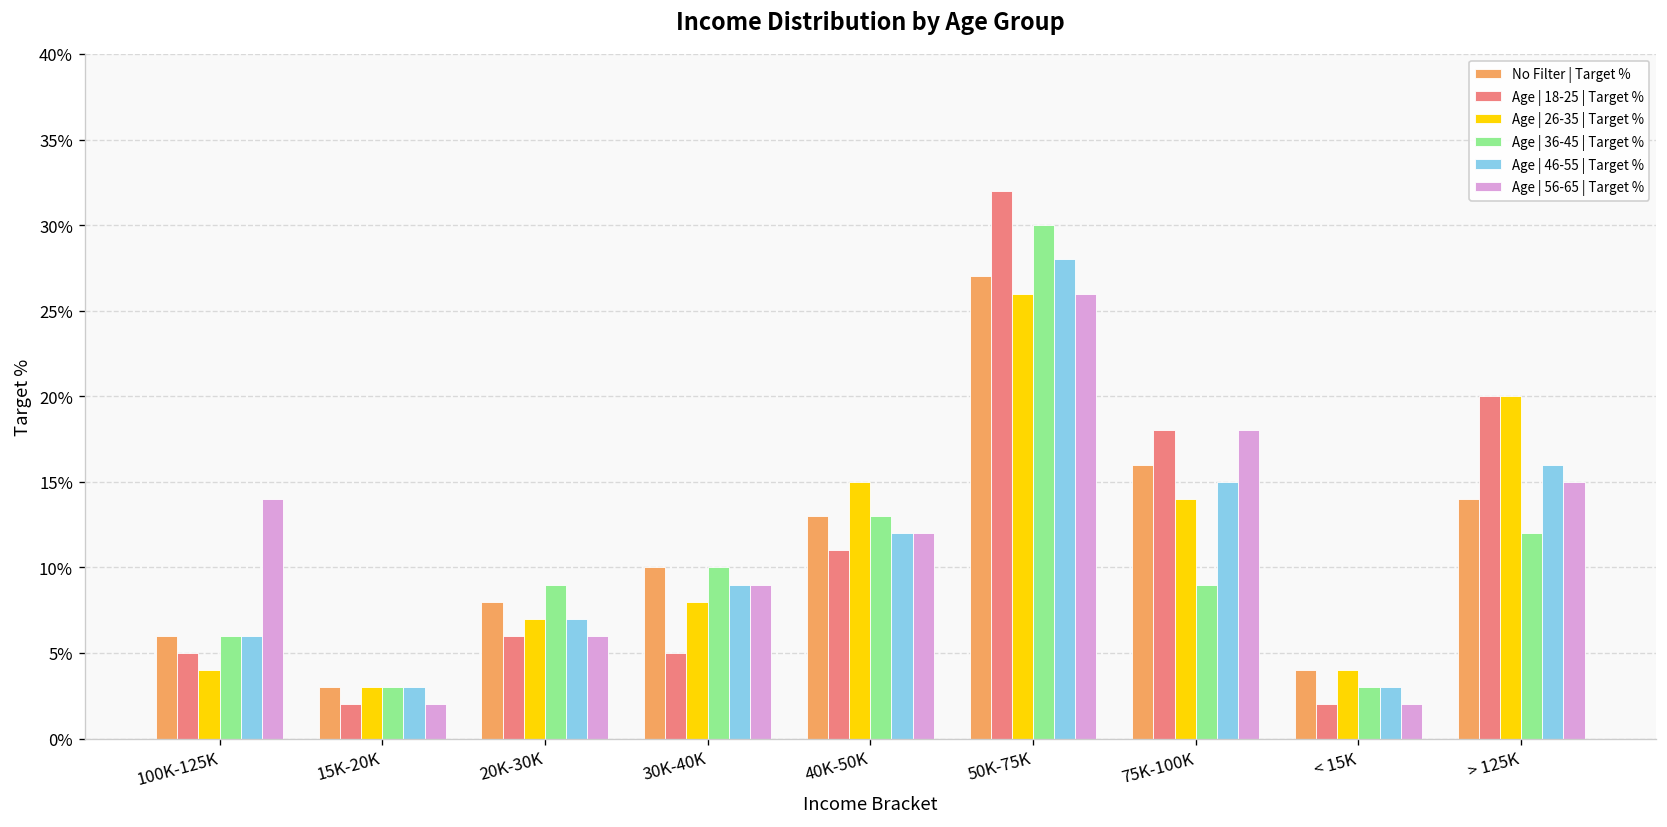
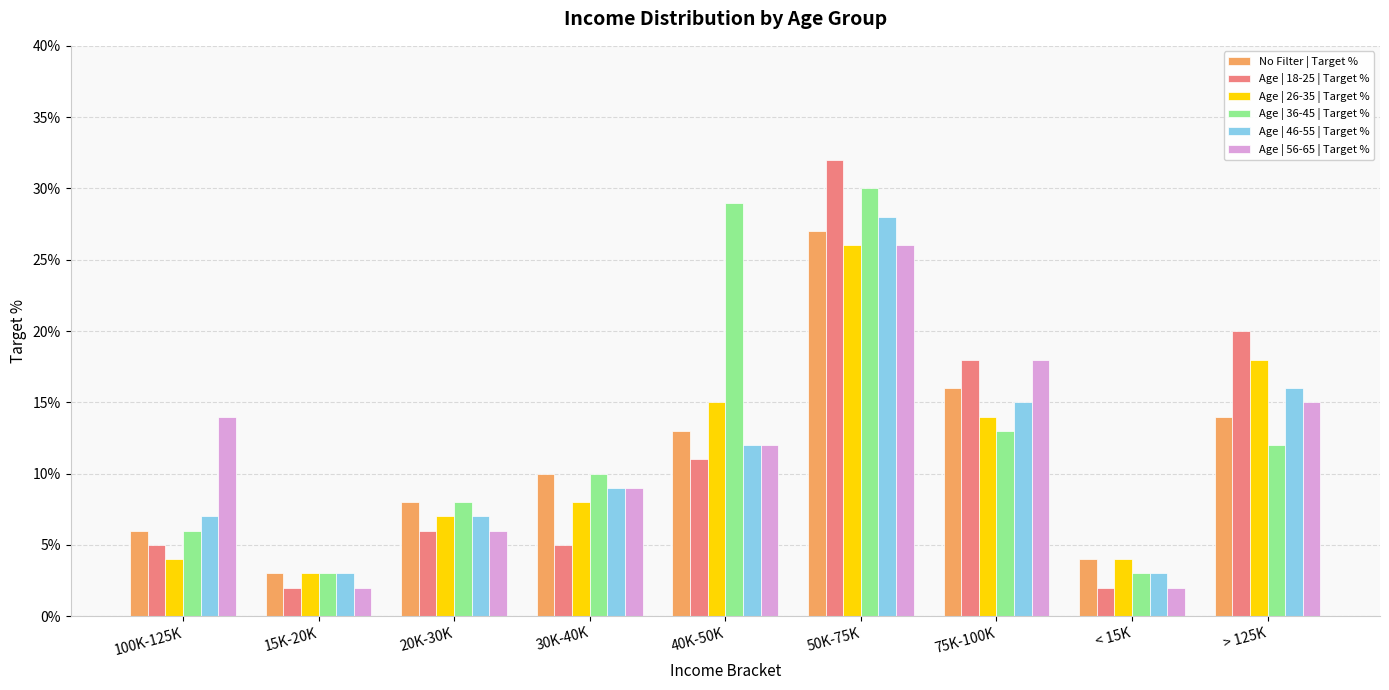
  {
    "Age | 26-35 | Target %": {
      "100K-125K": "4.0%",
      "15K-20K": "3.0%",
      "20K-30K": "7.0%",
      "30K-40K": "8.0%",
      "40K-50K": "15.0%",
      "50K-75K": "26.0%",
      "75K-100K": "14.0%",
      "< 15K": "4.0%",
-     "> 125K": "20.0%"
+     "> 125K": "18.0%"
    },
    "Age | 36-45 | Target %": {
      "100K-125K": "6.0%",
      "15K-20K": "3.0%",
-     "20K-30K": "9.0%",
+     "20K-30K": "8.0%",
      "30K-40K": "10.0%",
-     "40K-50K": "13.0%",
+     "40K-50K": "29.0%",
      "50K-75K": "30.0%",
-     "75K-100K": "9.0%",
+     "75K-100K": "13.0%",
      "< 15K": "3.0%",
      "> 125K": "12.0%"
    },
    "Age | 46-55 | Target %": {
-     "100K-125K": "6.0%",
+     "100K-125K": "7.0%",
      "15K-20K": "3.0%",
      "20K-30K": "7.0%",
      "30K-40K": "9.0%",
      "40K-50K": "12.0%",
      "50K-75K": "28.0%",
      "75K-100K": "15.0%",
      "< 15K": "3.0%",
      "> 125K": "16.0%"
    },
    "Age | 56-65 | Target %": {
      "100K-125K": "14.0%",
      "15K-20K": "2.0%",
      "20K-30K": "6.0%",
      "30K-40K": "9.0%",
      "40K-50K": "12.0%",
      "50K-75K": "26.0%",
      "75K-100K": "18.0%",
      "< 15K": "2.0%",
      "> 125K": "15.0%"
    }
  }
